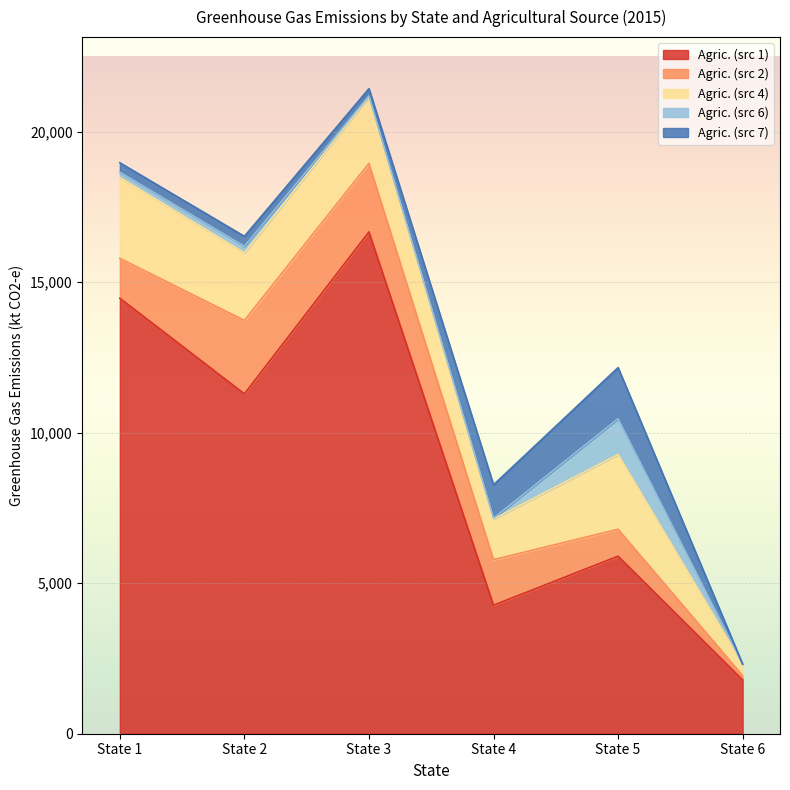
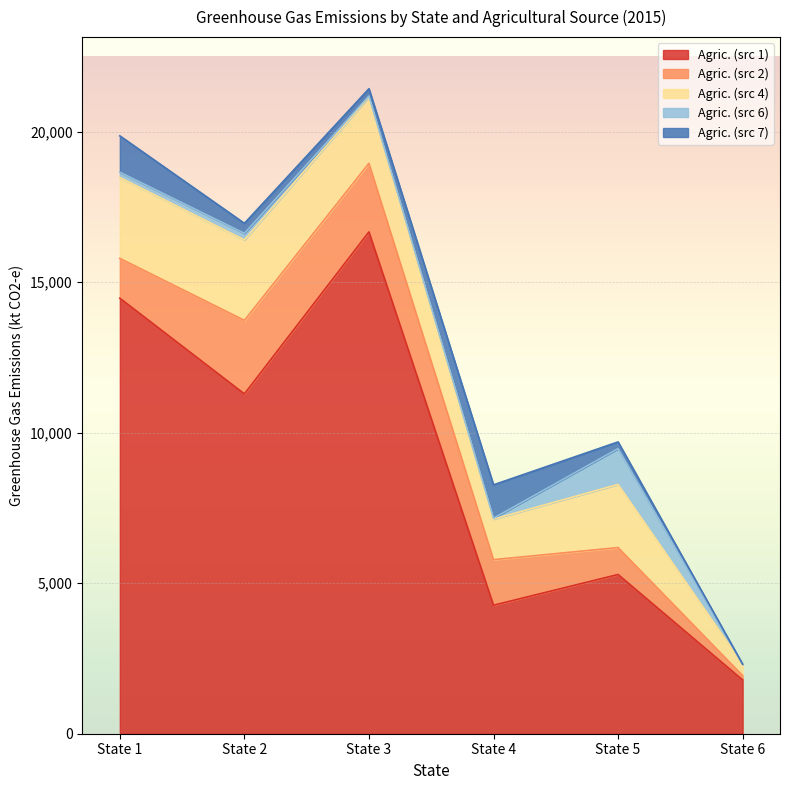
  {
    "Agric. (src 1)": {
      "State 1": "14,500",
      "State 2": "11,300",
      "State 3": "16,700",
      "State 4": "4,300",
-     "State 5": "5,900",
+     "State 5": "5,300",
      "State 6": "1,800"
    },
    "Agric. (src 2)": {
      "State 1": "1,300",
      "State 2": "2,400",
      "State 3": "2,300",
      "State 4": "1,500",
      "State 5": "900",
      "State 6": "100"
    },
    "Agric. (src 4)": {
      "State 1": "2,700",
-     "State 2": "2,200",
-     "State 5": "2,500"
+     "State 2": "2,700",
+     "State 5": "2,100"
    },
    "Agric. (src 6)": {
      "State 1": "200",
      "State 2": "200",
      "State 5": "1,200"
    },
    "Agric. (src 7)": {
-     "State 1": "300",
+     "State 1": "1,200",
      "State 2": "300",
      "State 3": "200",
      "State 4": "1,100",
-     "State 5": "1,700"
+     "State 5": "200"
    }
  }
